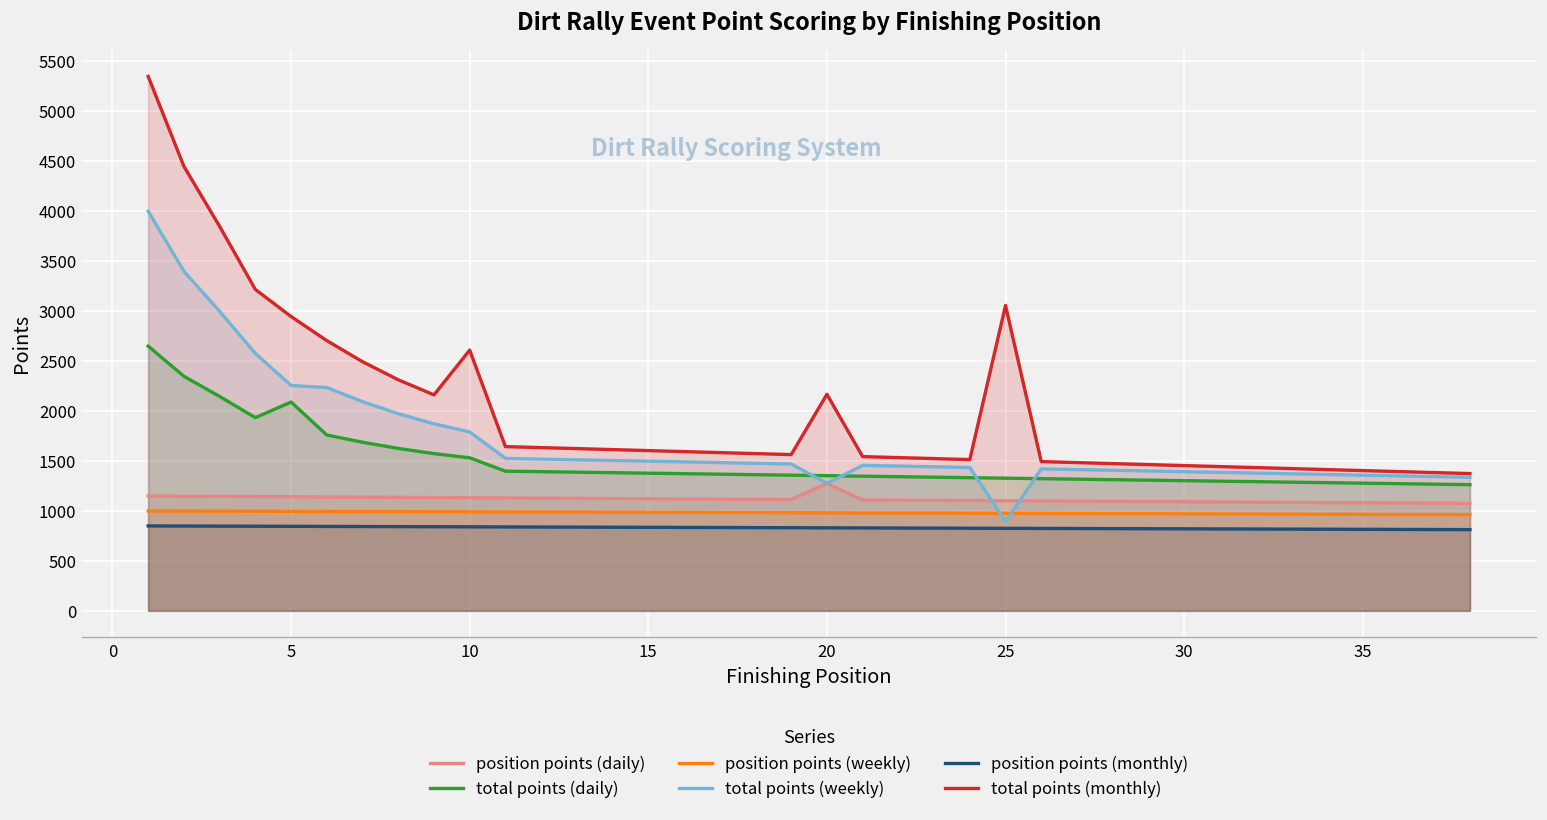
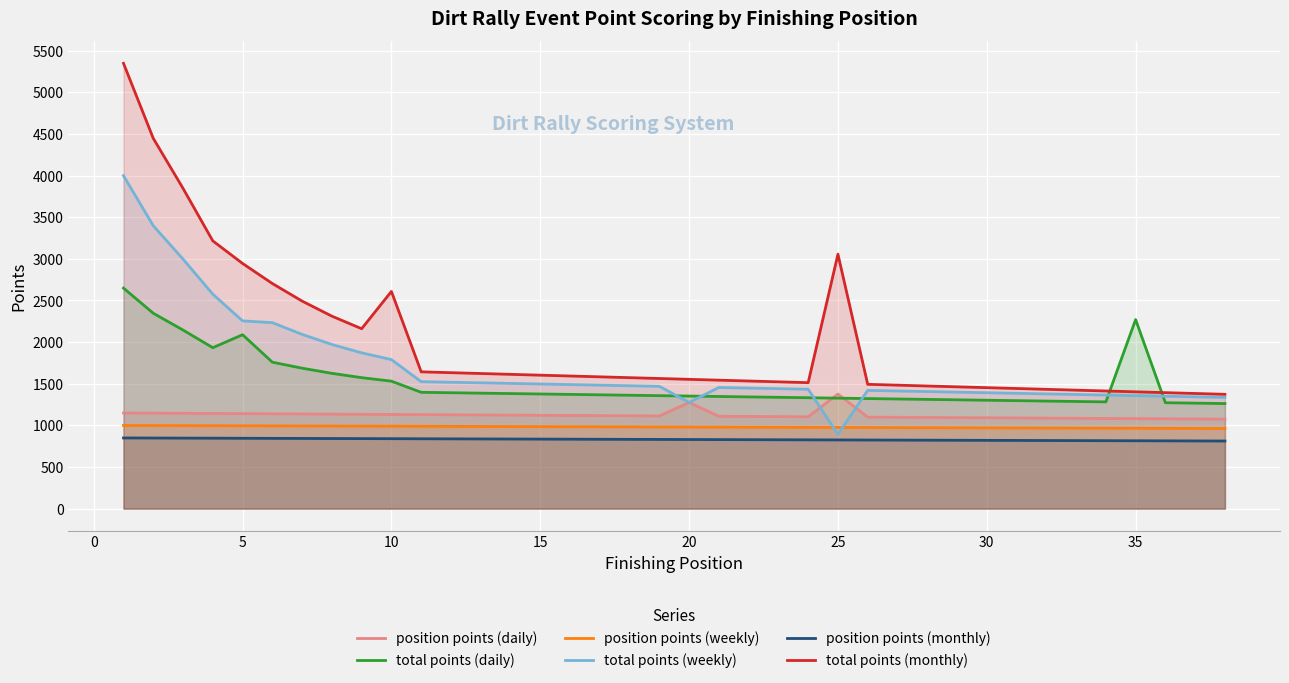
  {
    "position points (daily)": {
      "5": 1100,
      "10": 1100,
      "15": 1100,
-     "25": 1100,
+     "25": 1400,
      "30": 1100,
      "35": 1100
    },
    "total points (daily)": {
      "5": 2100,
      "10": 1500,
      "15": 1400,
      "20": 1400,
      "25": 1300,
      "30": 1300,
-     "35": 1300
+     "35": 2300
    },
    "position points (weekly)": {
      "5": 1000,
      "10": 1000,
      "15": 1000,
      "20": 1000,
      "25": 1000,
      "30": 1000,
      "35": 1000
    },
    "total points (weekly)": {
      "5": 2300,
      "10": 1800,
      "15": 1500,
      "25": 900,
      "30": 1400,
      "35": 1400
    },
    "position points (monthly)": {
      "5": 800,
      "10": 800,
      "15": 800,
      "20": 800,
      "25": 800,
      "30": 800,
      "35": 800
    },
    "total points (monthly)": {
      "5": 2900,
      "10": 2600,
      "15": 1600,
-     "20": 2200,
+     "20": 1600,
      "25": 3100,
      "30": 1500,
      "35": 1400
    }
  }
